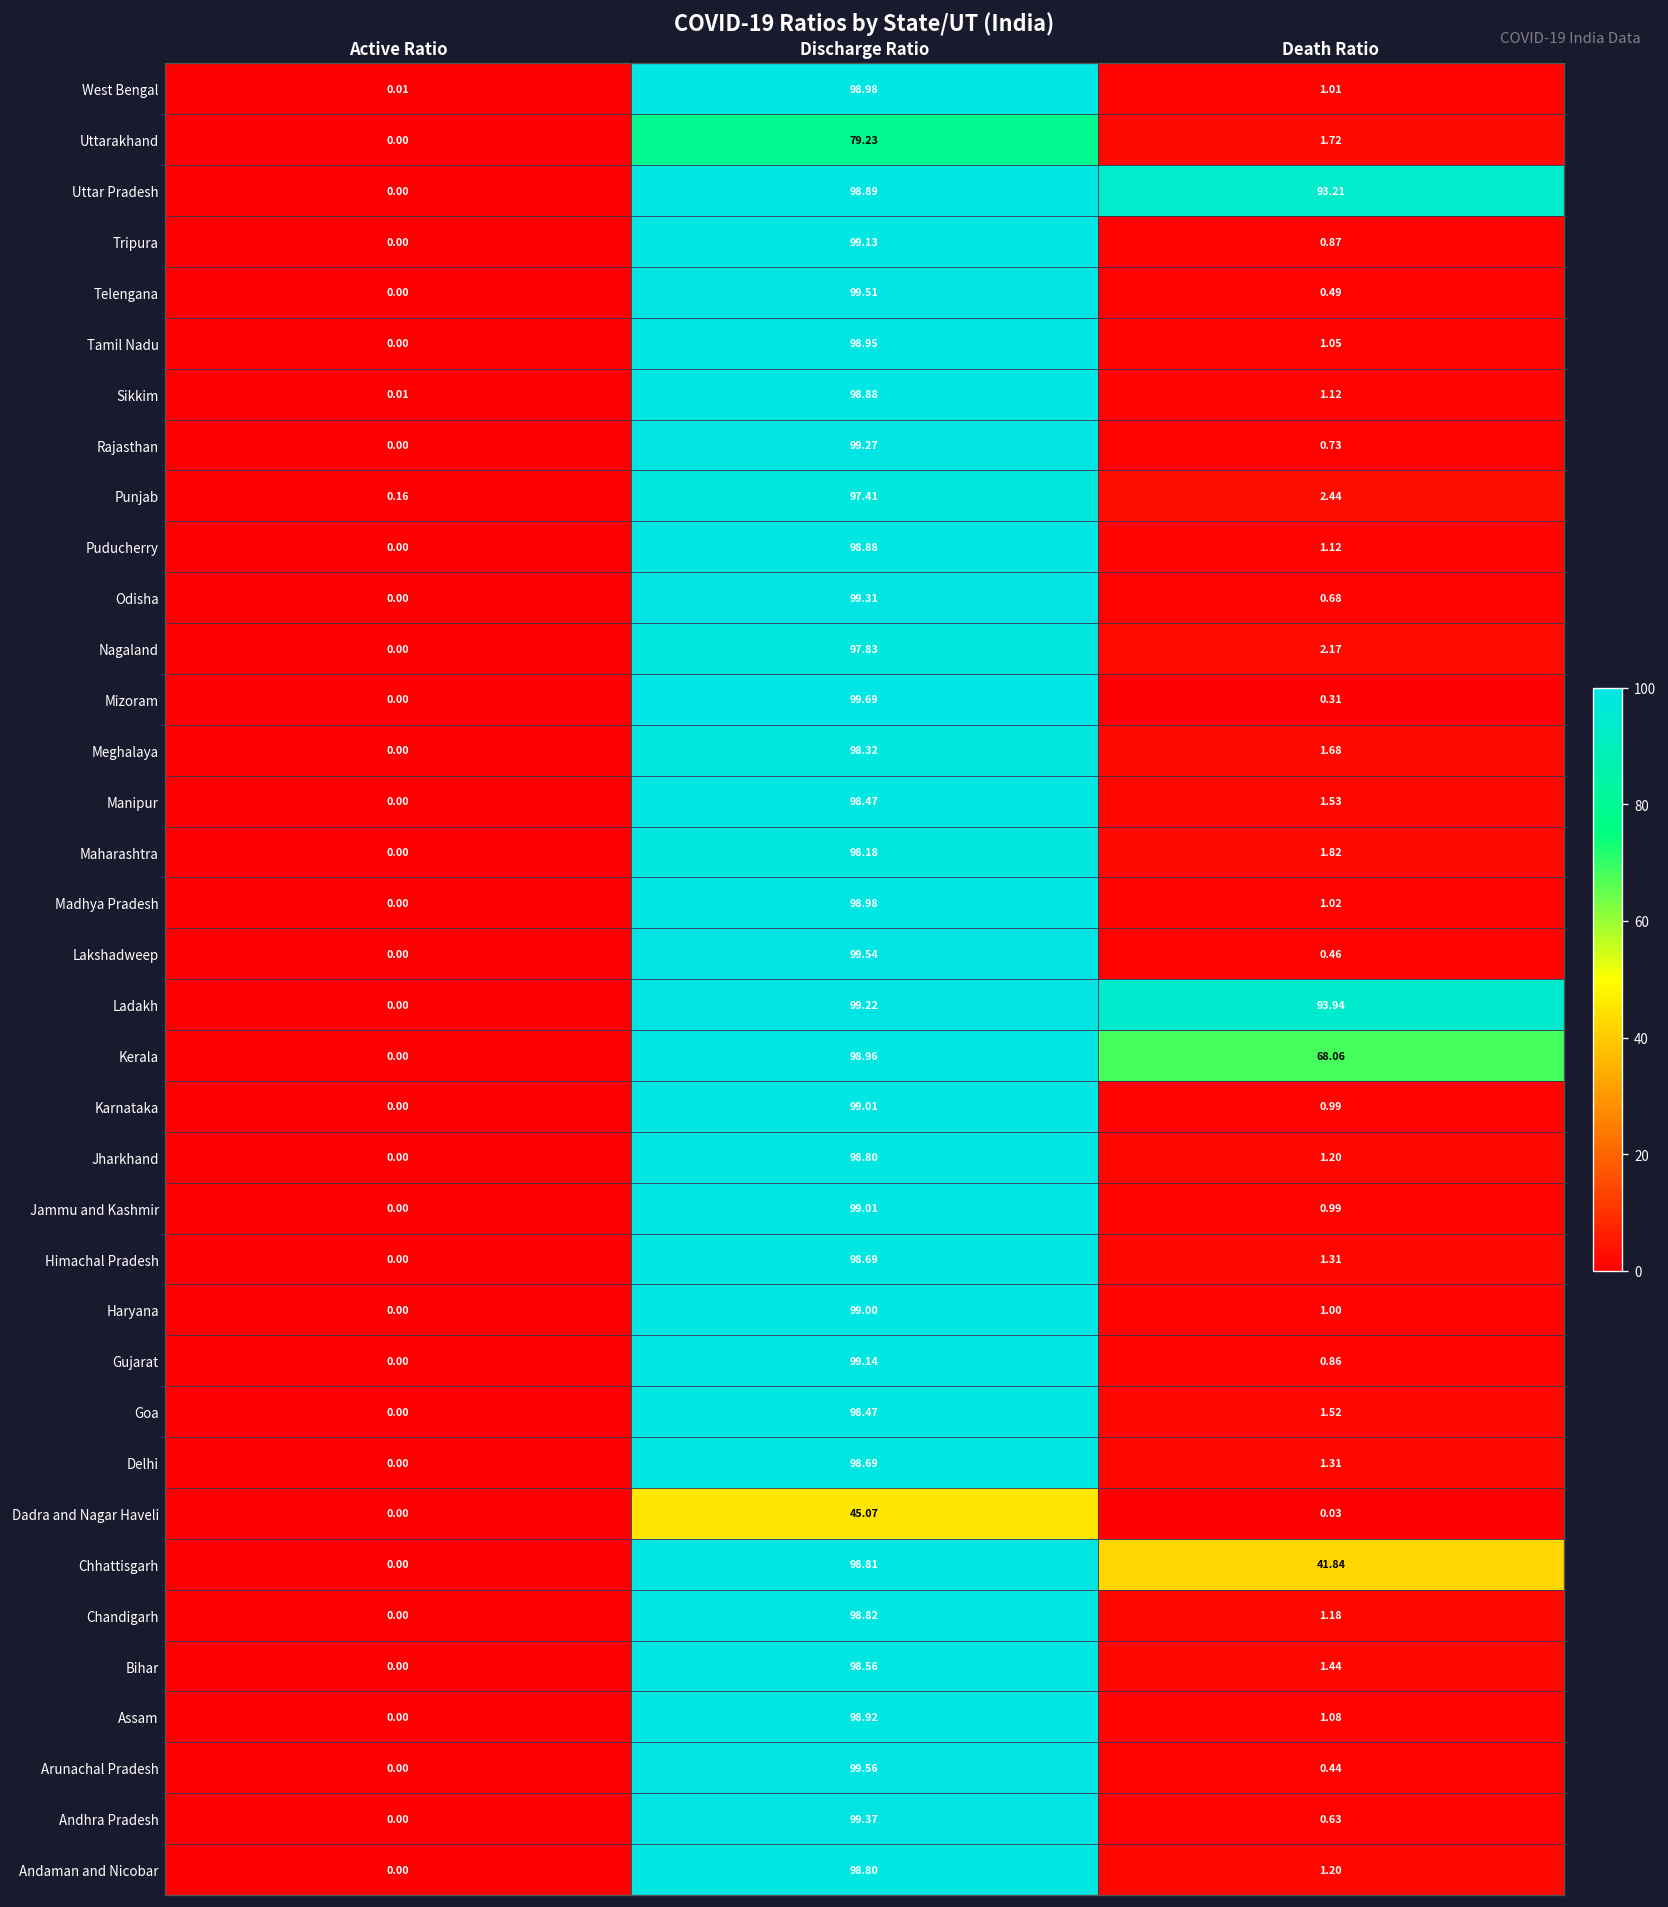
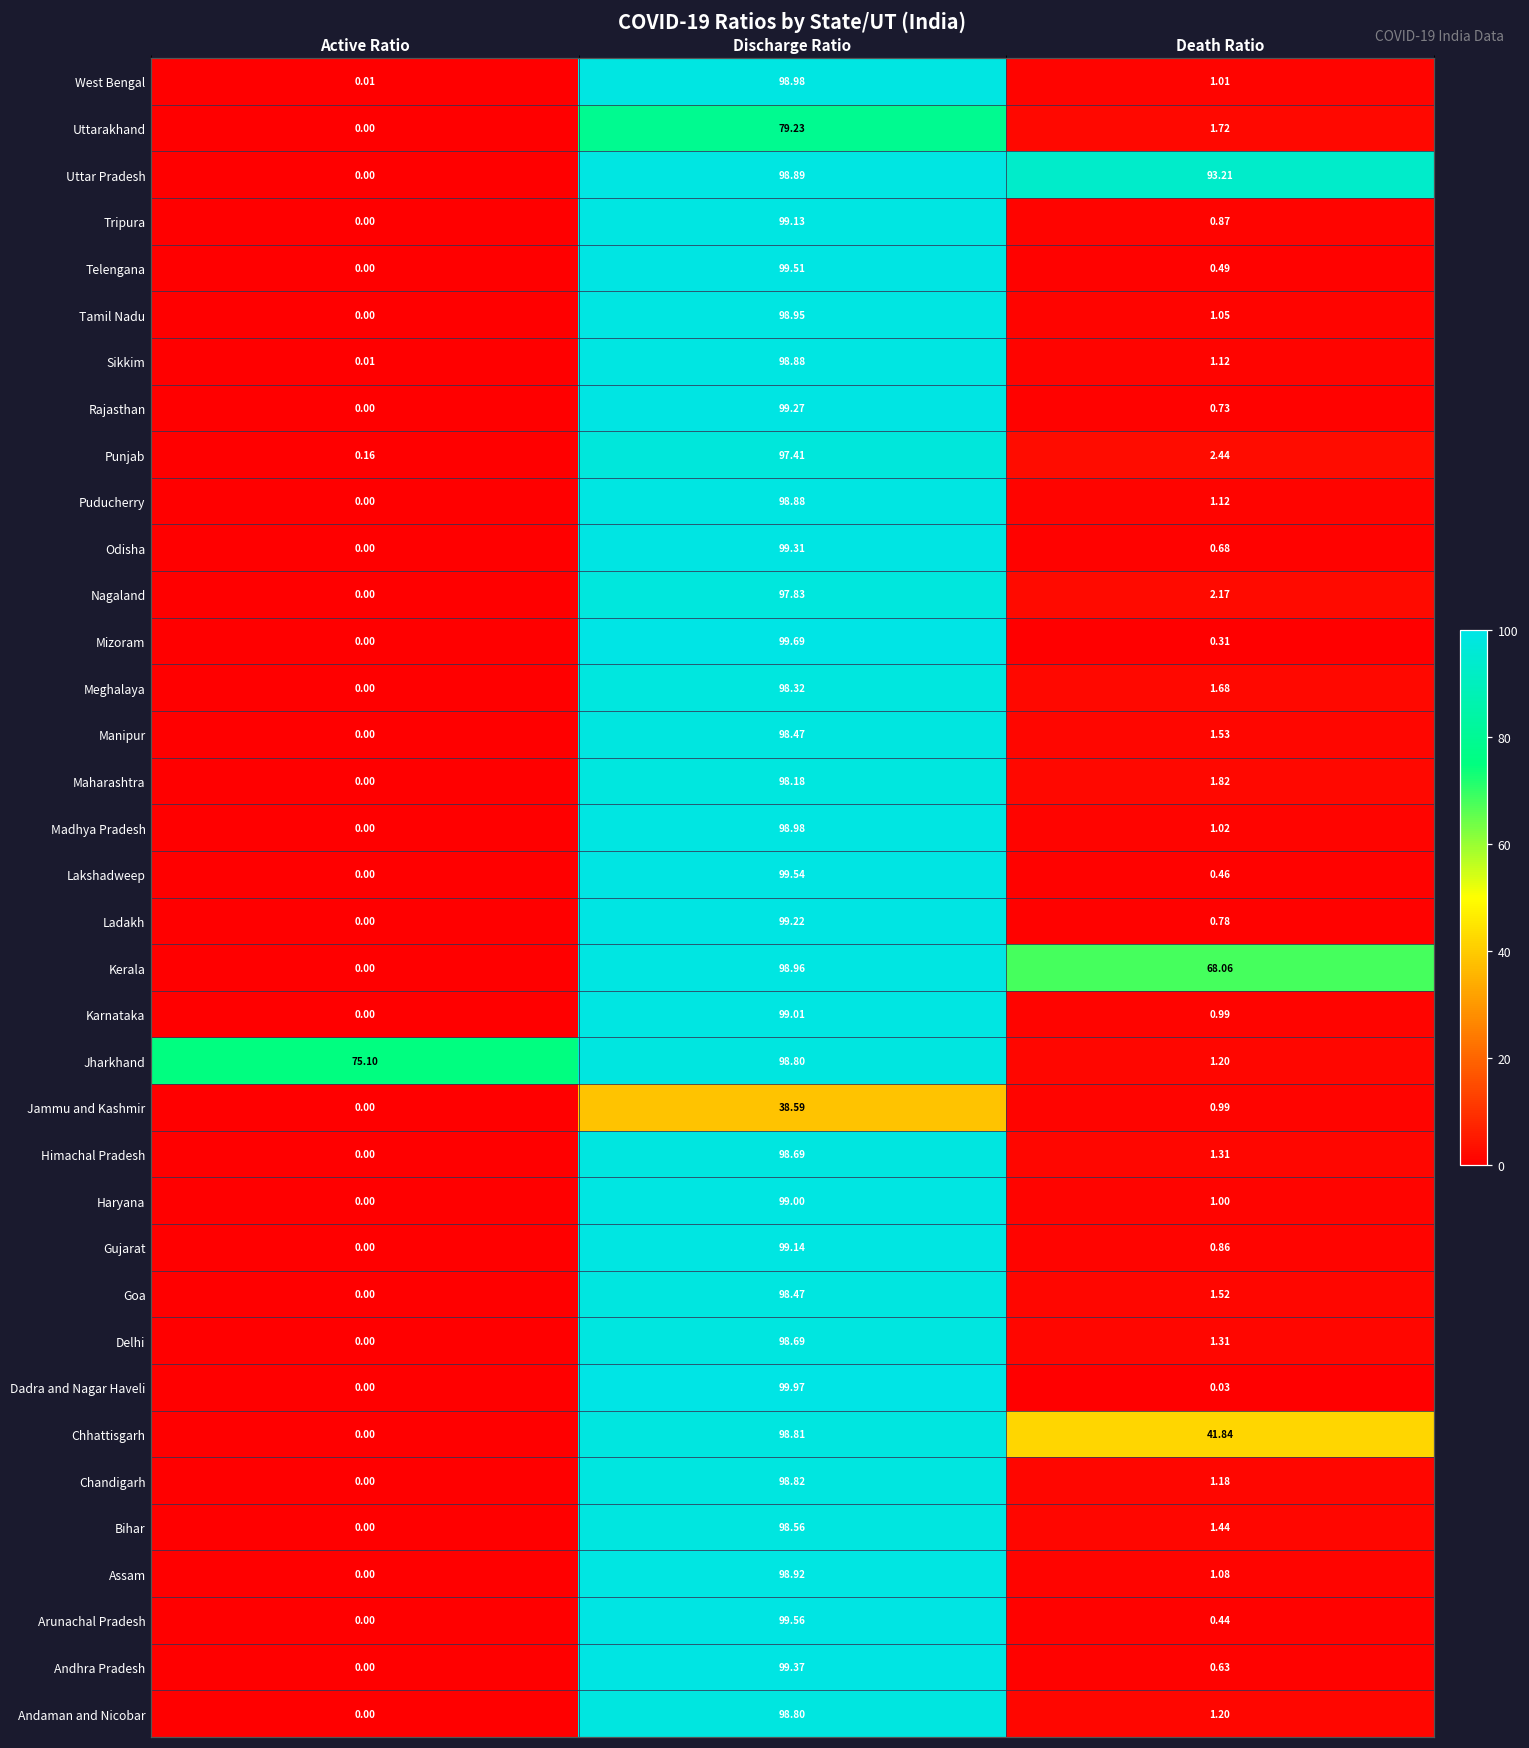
  {
    "West Bengal": {
      "Active Ratio": 0.01,
      "Discharge Ratio": 98.98,
      "Death Ratio": 1.01
    },
    "Uttarakhand": {
      "Active Ratio": 0.00,
      "Discharge Ratio": 79.23,
      "Death Ratio": 1.72
    },
    "Uttar Pradesh": {
      "Active Ratio": 0.00,
      "Discharge Ratio": 98.89,
      "Death Ratio": 93.21
    },
    "Tripura": {
      "Active Ratio": 0.00,
      "Discharge Ratio": 99.13,
      "Death Ratio": 0.87
    },
    "Telengana": {
      "Active Ratio": 0.00,
      "Discharge Ratio": 99.51,
      "Death Ratio": 0.49
    },
    "Tamil Nadu": {
      "Active Ratio": 0.00,
      "Discharge Ratio": 98.95,
      "Death Ratio": 1.05
    },
    "Sikkim": {
      "Active Ratio": 0.01,
      "Discharge Ratio": 98.88,
      "Death Ratio": 1.12
    },
    "Rajasthan": {
      "Active Ratio": 0.00,
      "Discharge Ratio": 99.27,
      "Death Ratio": 0.73
    },
    "Punjab": {
      "Active Ratio": 0.16,
      "Discharge Ratio": 97.41,
      "Death Ratio": 2.44
    },
    "Puducherry": {
      "Active Ratio": 0.00,
      "Discharge Ratio": 98.88,
      "Death Ratio": 1.12
    },
    "Odisha": {
      "Active Ratio": 0.00,
      "Discharge Ratio": 99.31,
      "Death Ratio": 0.68
    },
    "Nagaland": {
      "Active Ratio": 0.00,
      "Discharge Ratio": 97.83,
      "Death Ratio": 2.17
    },
    "Mizoram": {
      "Active Ratio": 0.00,
      "Discharge Ratio": 99.69,
      "Death Ratio": 0.31
    },
    "Meghalaya": {
      "Active Ratio": 0.00,
      "Discharge Ratio": 98.32,
      "Death Ratio": 1.68
    },
    "Manipur": {
      "Active Ratio": 0.00,
      "Discharge Ratio": 98.47,
      "Death Ratio": 1.53
    },
    "Maharashtra": {
      "Active Ratio": 0.00,
      "Discharge Ratio": 98.18,
      "Death Ratio": 1.82
    },
    "Madhya Pradesh": {
      "Active Ratio": 0.00,
      "Discharge Ratio": 98.98,
      "Death Ratio": 1.02
    },
    "Lakshadweep": {
      "Active Ratio": 0.00,
      "Discharge Ratio": 99.54,
      "Death Ratio": 0.46
    },
    "Ladakh": {
      "Active Ratio": 0.00,
      "Discharge Ratio": 99.22,
-     "Death Ratio": 93.94
+     "Death Ratio": 0.78
    },
    "Kerala": {
      "Active Ratio": 0.00,
      "Discharge Ratio": 98.96,
      "Death Ratio": 68.06
    },
    "Karnataka": {
      "Active Ratio": 0.00,
      "Discharge Ratio": 99.01,
      "Death Ratio": 0.99
    },
    "Jharkhand": {
-     "Active Ratio": 0.00,
+     "Active Ratio": 75.10,
      "Discharge Ratio": 98.80,
      "Death Ratio": 1.20
    },
    "Jammu and Kashmir": {
      "Active Ratio": 0.00,
-     "Discharge Ratio": 99.01,
+     "Discharge Ratio": 38.59,
      "Death Ratio": 0.99
    },
    "Himachal Pradesh": {
      "Active Ratio": 0.00,
      "Discharge Ratio": 98.69,
      "Death Ratio": 1.31
    },
    "Haryana": {
      "Active Ratio": 0.00,
      "Discharge Ratio": 99.00,
      "Death Ratio": 1.00
    },
    "Gujarat": {
      "Active Ratio": 0.00,
      "Discharge Ratio": 99.14,
      "Death Ratio": 0.86
    },
    "Goa": {
      "Active Ratio": 0.00,
      "Discharge Ratio": 98.47,
      "Death Ratio": 1.52
    },
    "Delhi": {
      "Active Ratio": 0.00,
      "Discharge Ratio": 98.69,
      "Death Ratio": 1.31
    },
    "Dadra and Nagar Haveli": {
      "Active Ratio": 0.00,
-     "Discharge Ratio": 45.07,
+     "Discharge Ratio": 99.97,
      "Death Ratio": 0.03
    },
    "Chhattisgarh": {
      "Active Ratio": 0.00,
      "Discharge Ratio": 98.81,
      "Death Ratio": 41.84
    },
    "Chandigarh": {
      "Active Ratio": 0.00,
      "Discharge Ratio": 98.82,
      "Death Ratio": 1.18
    },
    "Bihar": {
      "Active Ratio": 0.00,
      "Discharge Ratio": 98.56,
      "Death Ratio": 1.44
    },
    "Assam": {
      "Active Ratio": 0.00,
      "Discharge Ratio": 98.92,
      "Death Ratio": 1.08
    },
    "Arunachal Pradesh": {
      "Active Ratio": 0.00,
      "Discharge Ratio": 99.56,
      "Death Ratio": 0.44
    },
    "Andhra Pradesh": {
      "Active Ratio": 0.00,
      "Discharge Ratio": 99.37,
      "Death Ratio": 0.63
    },
    "Andaman and Nicobar": {
      "Active Ratio": 0.00,
      "Discharge Ratio": 98.80,
      "Death Ratio": 1.20
    }
  }
